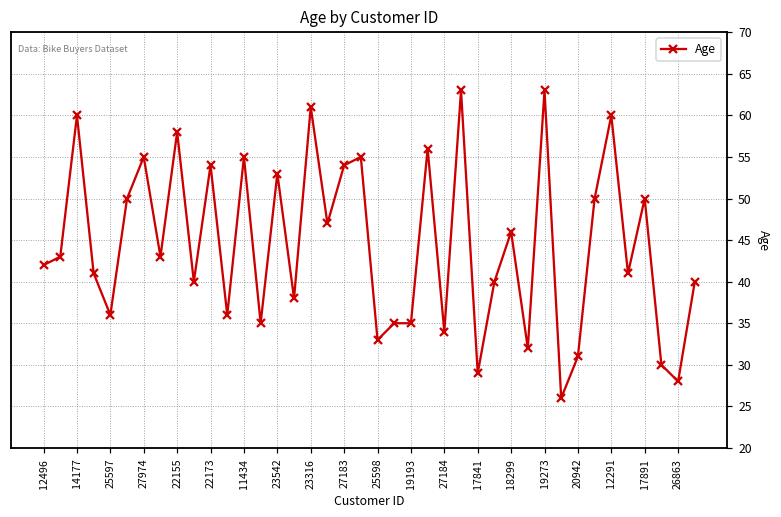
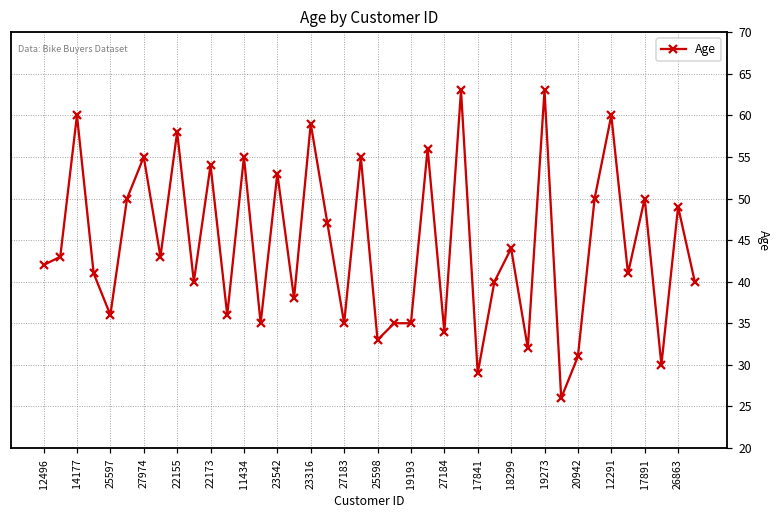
  {
    "12496": 42,
    "14177": 60,
    "25597": 36,
    "27974": 55,
    "22155": 58,
    "22173": 54,
    "11434": 55,
    "23542": 53,
-   "23316": 61,
-   "27183": 54,
+   "23316": 59,
+   "27183": 35,
    "25598": 33,
    "19193": 35,
    "27184": 34,
    "17841": 29,
-   "18299": 46,
+   "18299": 44,
    "19273": 63,
    "20942": 31,
    "12291": 60,
    "17891": 50,
-   "26863": 28
+   "26863": 49
  }
